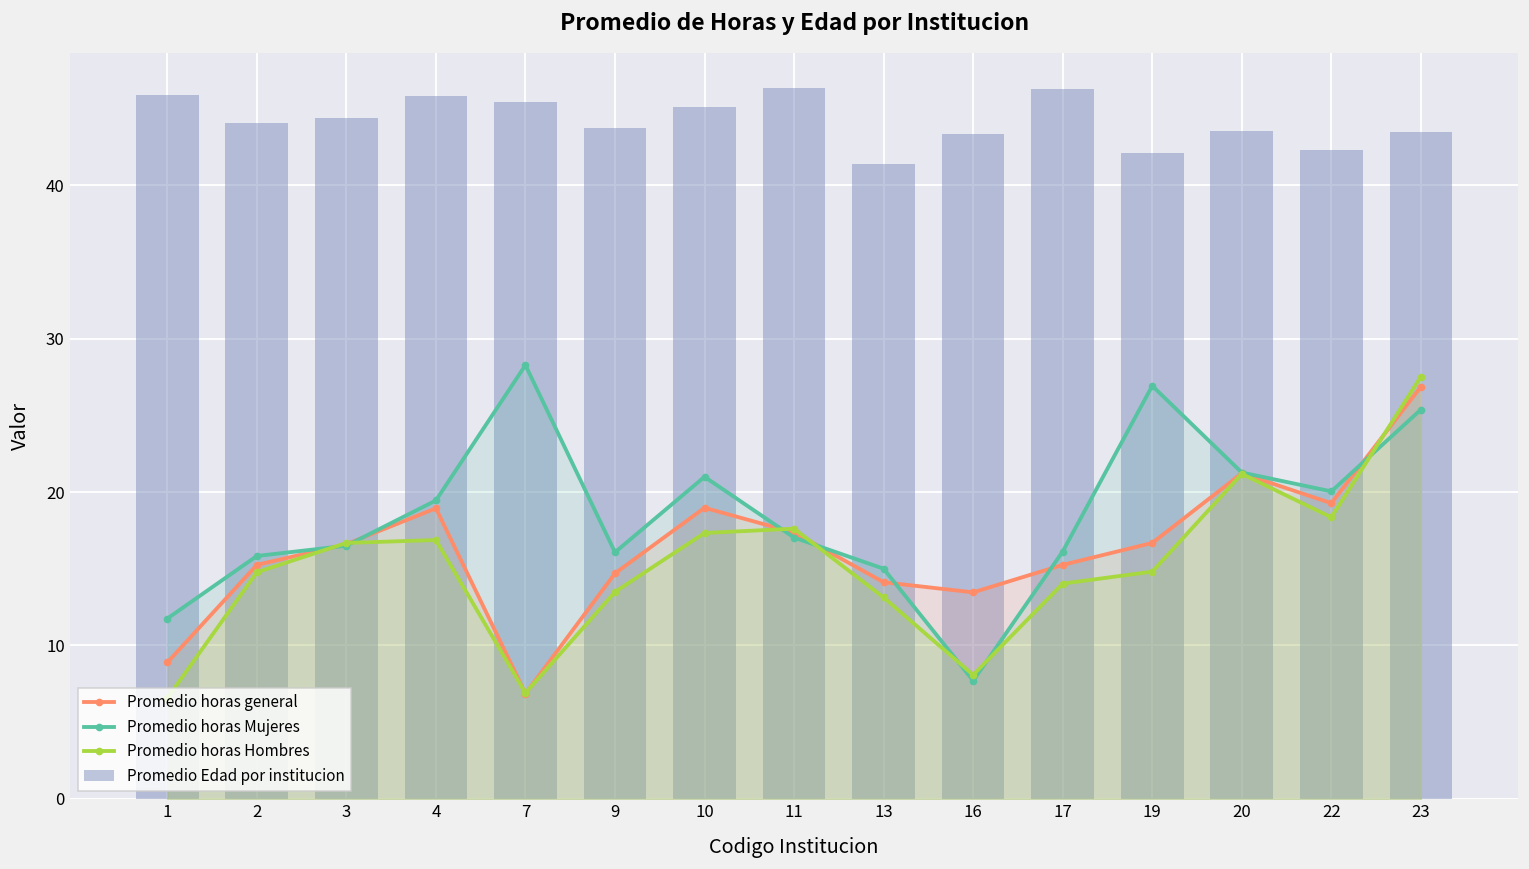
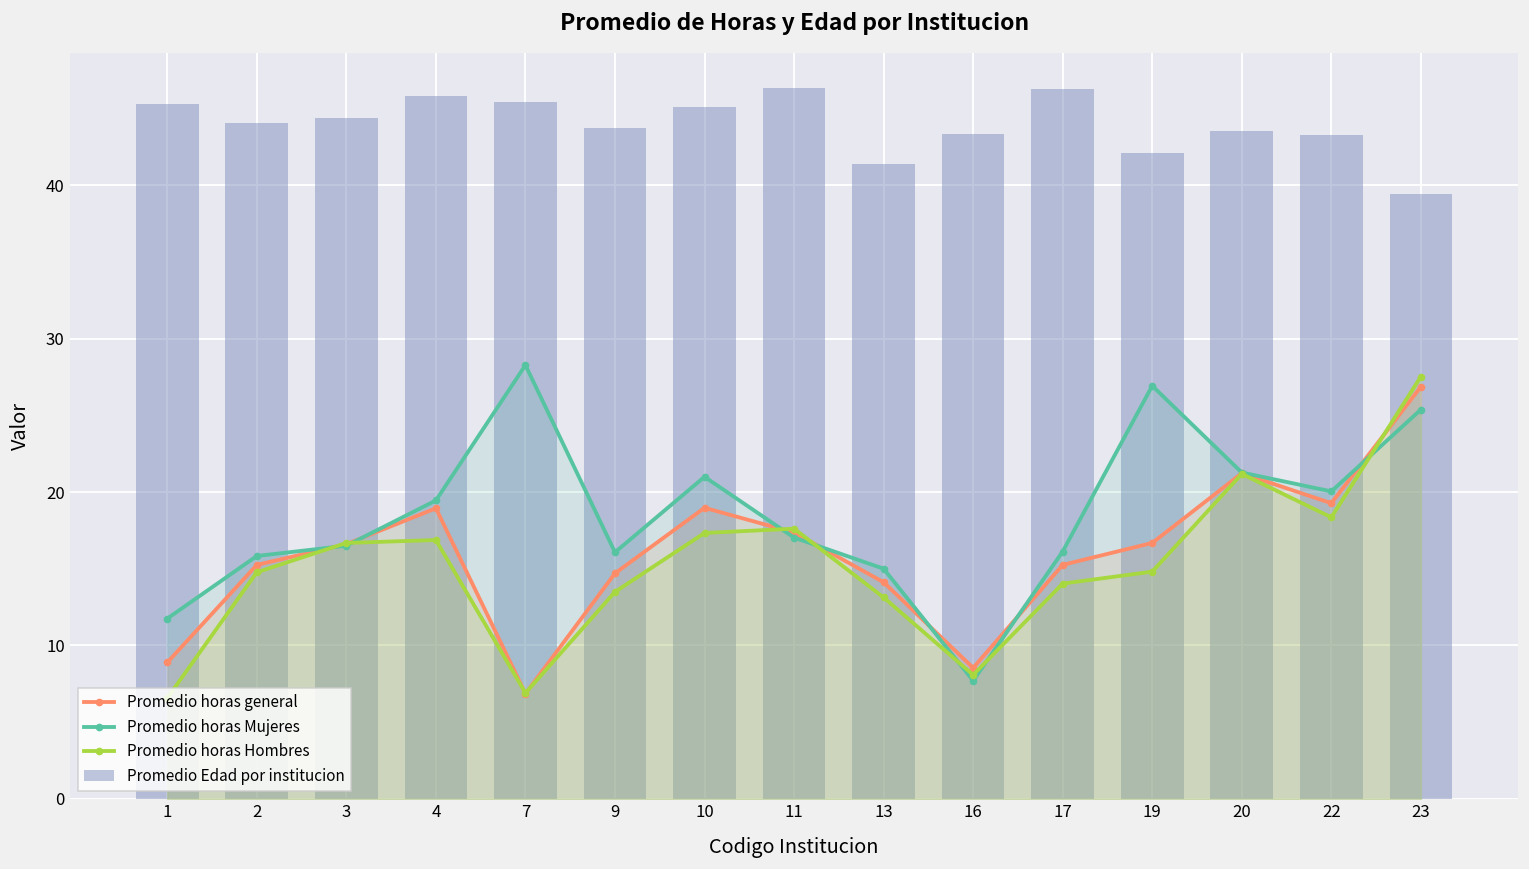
  {
    "Promedio Edad por institucion": {
-     "1": 45.9,
+     "1": 45.3,
      "2": 44.0,
      "3": 44.4,
      "4": 45.8,
      "7": 45.4,
      "9": 43.8,
      "10": 45.1,
      "11": 46.3,
      "13": 41.4,
      "16": 43.3,
      "17": 46.3,
      "19": 42.1,
      "20": 43.5,
-     "22": 42.3,
-     "23": 43.5
+     "22": 43.3,
+     "23": 39.4
    },
    "Promedio horas general": {
      "1": 8.9,
      "2": 15.3,
      "4": 18.9,
      "9": 14.7,
      "10": 19.0,
      "11": 17.4,
      "13": 14.1,
-     "16": 13.5,
+     "16": 8.5,
      "17": 15.3,
      "19": 16.7,
      "22": 19.3,
      "23": 26.9
    },
    "Promedio horas Mujeres": {
      "1": 11.8,
      "2": 15.8,
      "4": 19.5,
      "7": 28.3,
      "9": 16.1,
      "10": 21.0,
      "11": 17.0,
      "13": 15.0,
      "16": 7.7,
      "17": 16.1,
      "19": 26.9,
      "22": 20.0,
      "23": 25.4
    },
    "Promedio horas Hombres": {
      "2": 14.8,
      "4": 16.9,
      "9": 13.5,
      "10": 17.3,
      "11": 17.6,
      "13": 13.1,
      "16": 8.1,
      "17": 14.0,
      "19": 14.8,
      "22": 18.4,
      "23": 27.5
    }
  }
